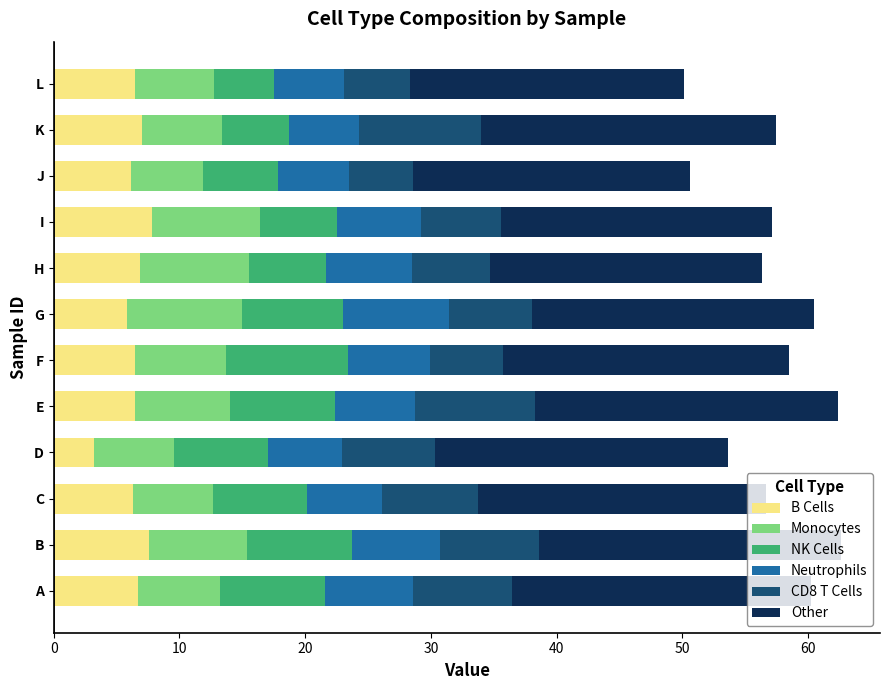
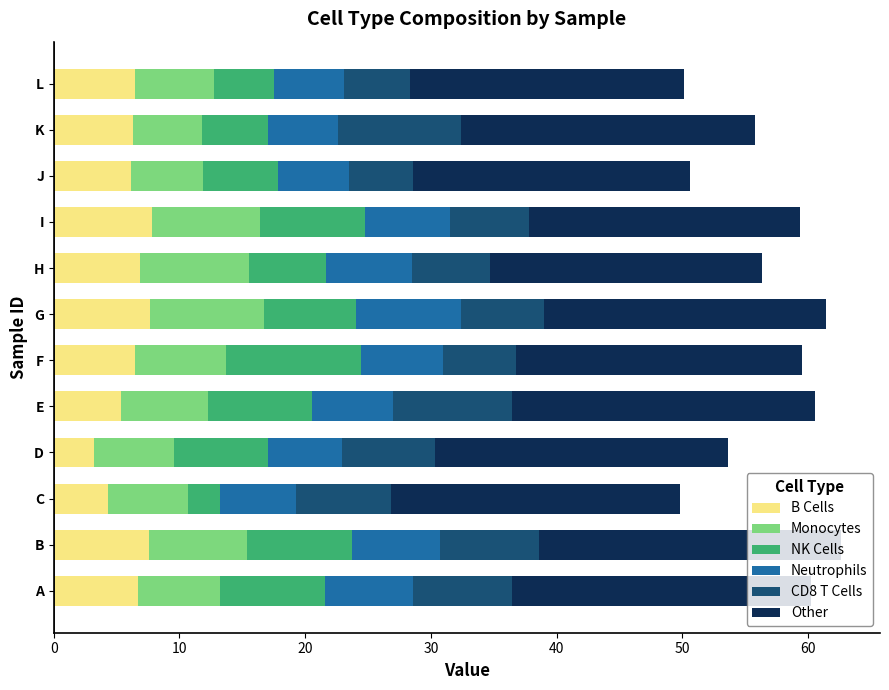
  {
    "B Cells": {
      "L": 6.4,
-     "K": 7.0,
+     "K": 6.3,
      "J": 6.1,
      "I": 7.8,
      "H": 6.9,
-     "G": 5.9,
+     "G": 7.6,
      "F": 6.5,
-     "E": 6.5,
+     "E": 5.3,
      "D": 3.2,
-     "C": 6.3,
+     "C": 4.3,
      "B": 7.5,
      "A": 6.7
    },
    "Monocytes": {
      "L": 6.3,
-     "K": 6.4,
+     "K": 5.5,
      "J": 5.7,
      "I": 8.6,
      "H": 8.6,
      "G": 9.1,
      "F": 7.2,
-     "E": 7.6,
+     "E": 6.9,
      "D": 6.3,
      "C": 6.4,
      "B": 7.8,
      "A": 6.5
    },
    "NK Cells": {
      "L": 4.8,
      "K": 5.3,
      "J": 6.0,
-     "I": 6.2,
+     "I": 8.4,
      "H": 6.2,
-     "G": 8.0,
-     "F": 9.7,
+     "G": 7.3,
+     "F": 10.7,
      "E": 8.3,
      "D": 7.5,
-     "C": 7.5,
+     "C": 2.5,
      "B": 8.3,
      "A": 8.3
    }
  }
